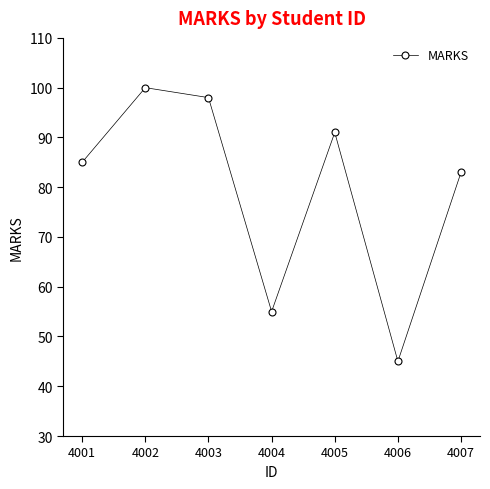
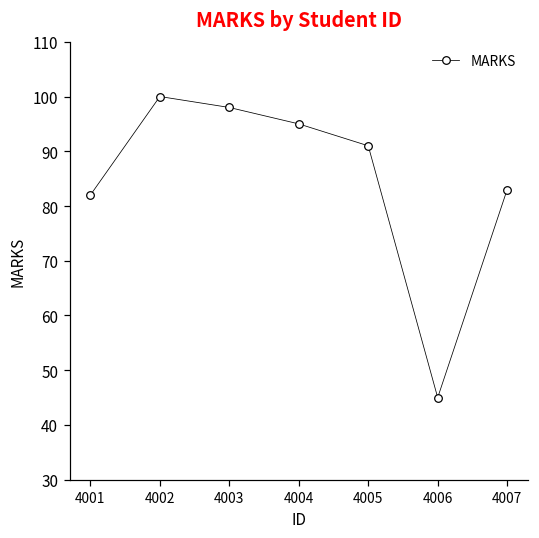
  {
-   "4001": 85,
+   "4001": 82,
    "4002": 100,
    "4003": 98,
-   "4004": 55,
+   "4004": 95,
    "4005": 91,
    "4006": 45,
    "4007": 83
  }
